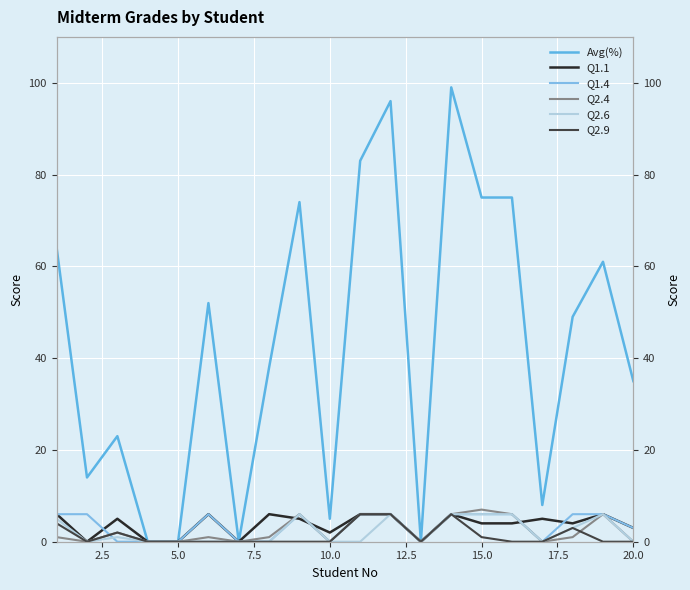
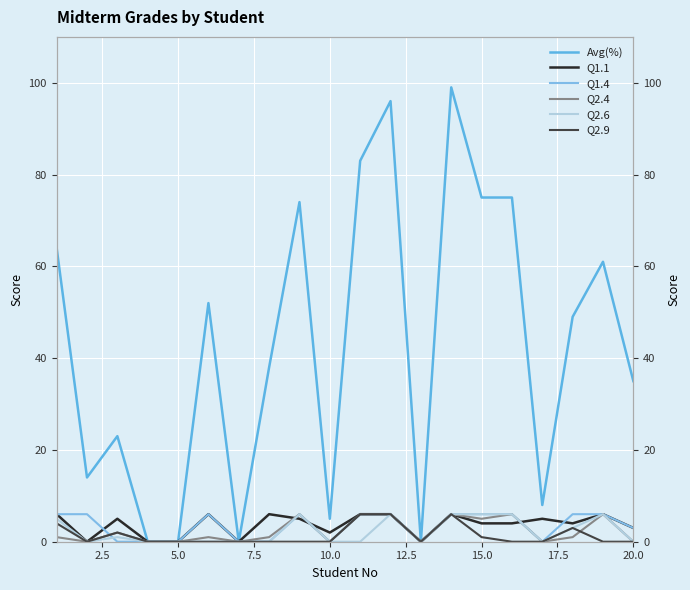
  {
    "Q2.4": {
-     "15.0": 7
+     "15.0": 5
    }
  }
